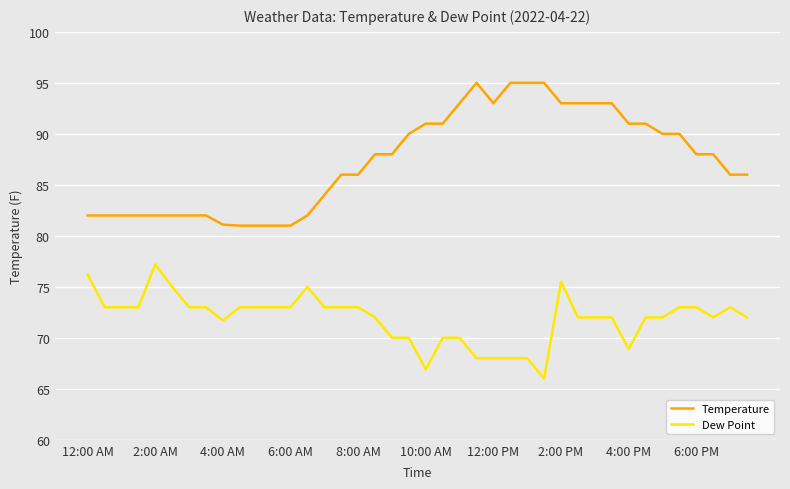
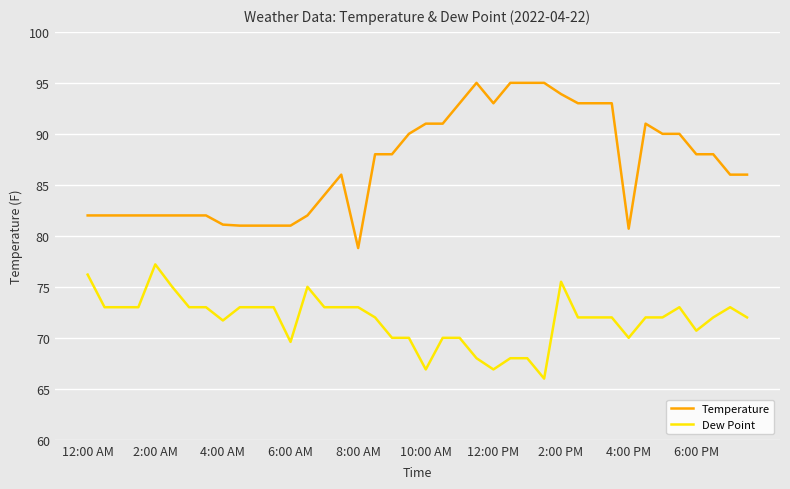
  {
    "Temperature": {
      "12:00 AM": 82.0,
      "2:00 AM": 82.0,
      "4:00 AM": 81.1,
      "6:00 AM": 81.0,
-     "8:00 AM": 86.0,
+     "8:00 AM": 78.8,
      "10:00 AM": 91.0,
      "12:00 PM": 93.0,
-     "2:00 PM": 93.0,
-     "4:00 PM": 91.0,
+     "2:00 PM": 93.9,
+     "4:00 PM": 80.7,
      "6:00 PM": 88.0
    },
    "Dew Point": {
      "12:00 AM": 76.2,
      "2:00 AM": 77.2,
      "4:00 AM": 71.7,
-     "6:00 AM": 73.0,
+     "6:00 AM": 69.6,
      "8:00 AM": 73.0,
      "10:00 AM": 66.9,
-     "12:00 PM": 68.0,
+     "12:00 PM": 66.9,
      "2:00 PM": 75.5,
-     "4:00 PM": 68.9,
-     "6:00 PM": 73.0
+     "4:00 PM": 70.0,
+     "6:00 PM": 70.7
    }
  }
